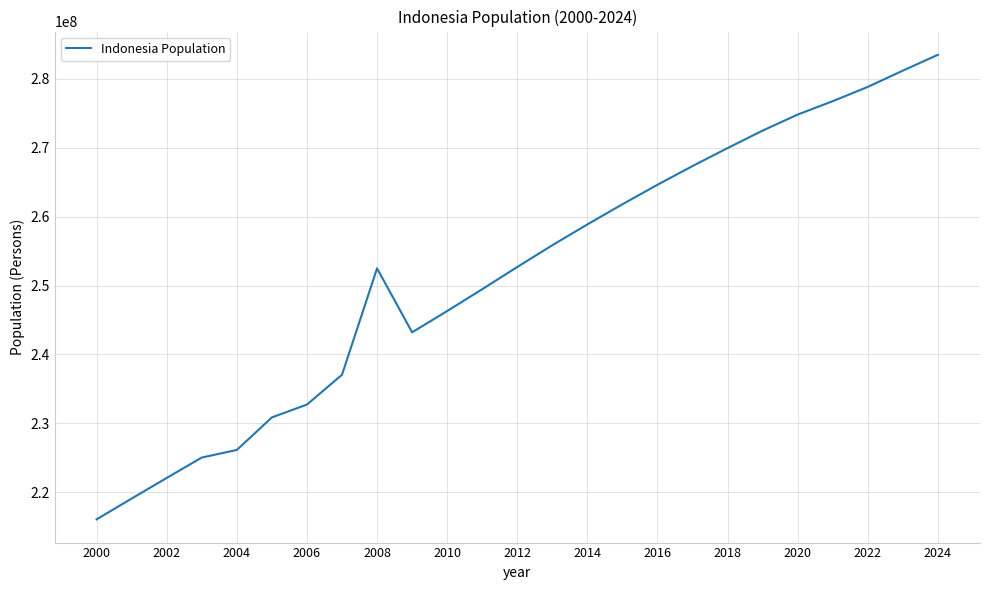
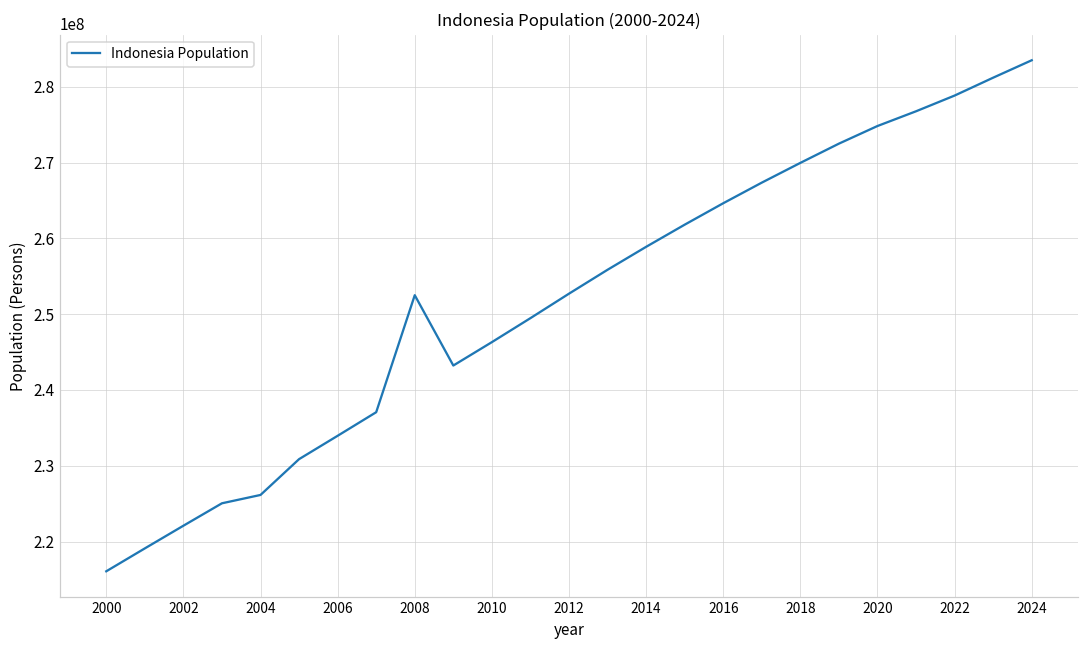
  {
    "2000": 216000000,
    "2002": 222000000,
    "2004": 226000000,
-   "2006": 233000000,
+   "2006": 234000000,
    "2008": 252000000,
    "2010": 246000000,
    "2012": 253000000,
    "2014": 259000000,
    "2016": 265000000,
    "2018": 270000000,
    "2020": 275000000,
    "2022": 279000000,
    "2024": 283000000
  }
